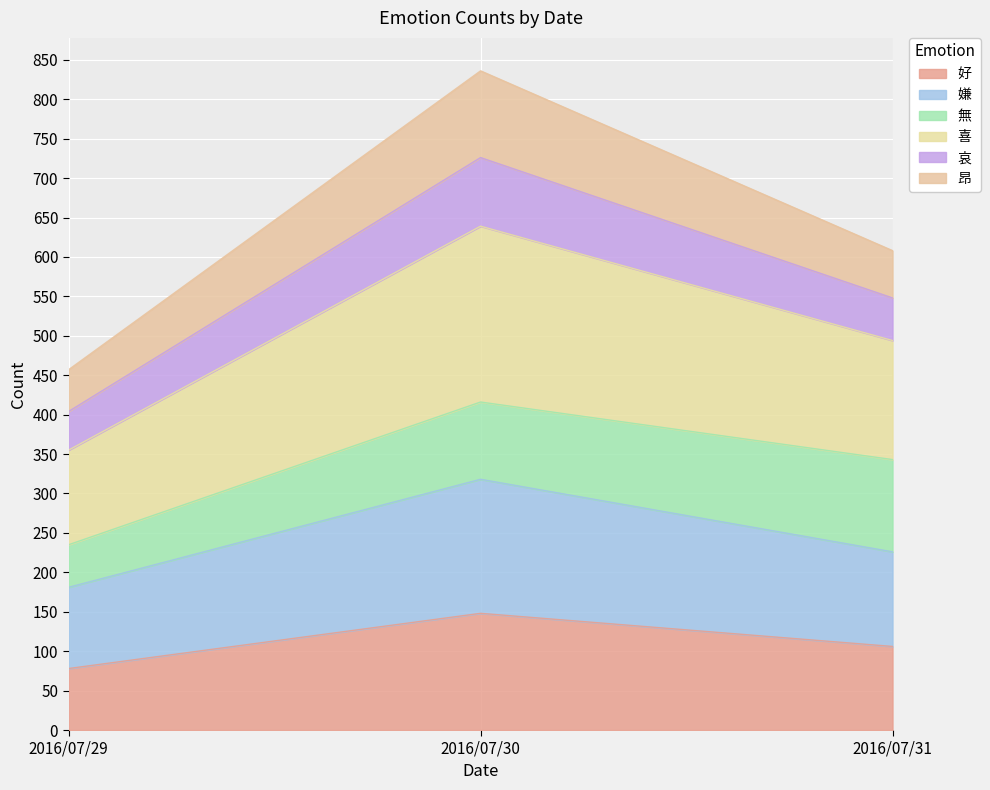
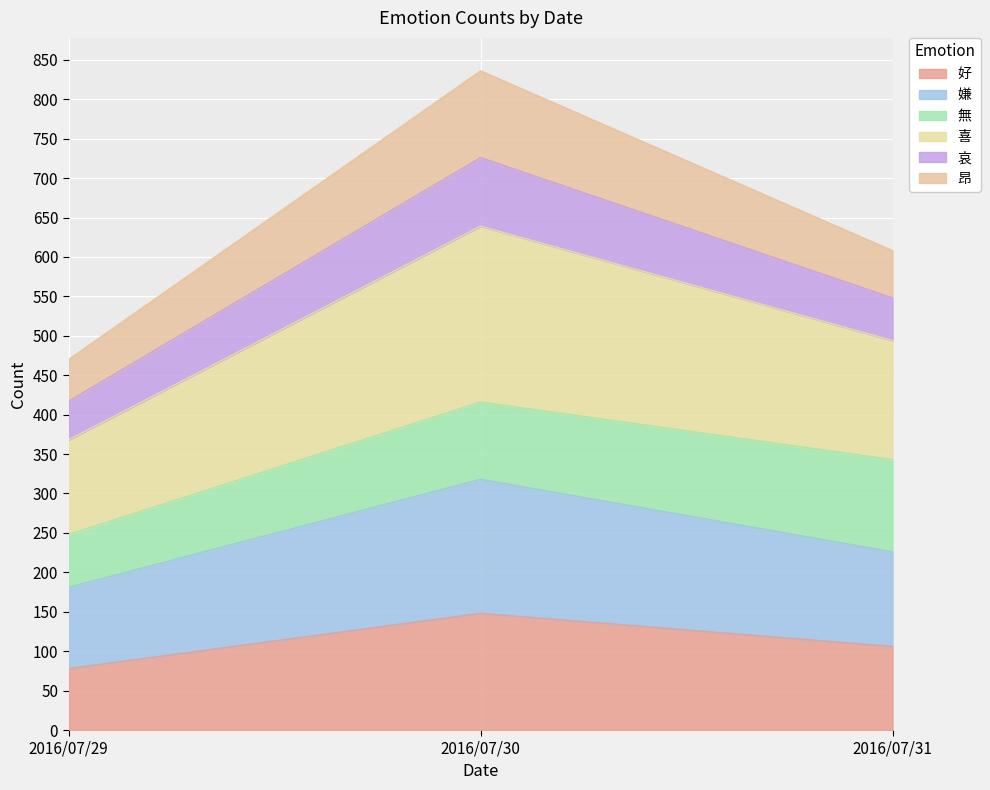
  {
    "無": {
-     "2016/07/29": 50,
+     "2016/07/29": 70,
      "2016/07/30": 100,
      "2016/07/31": 120
    }
  }
